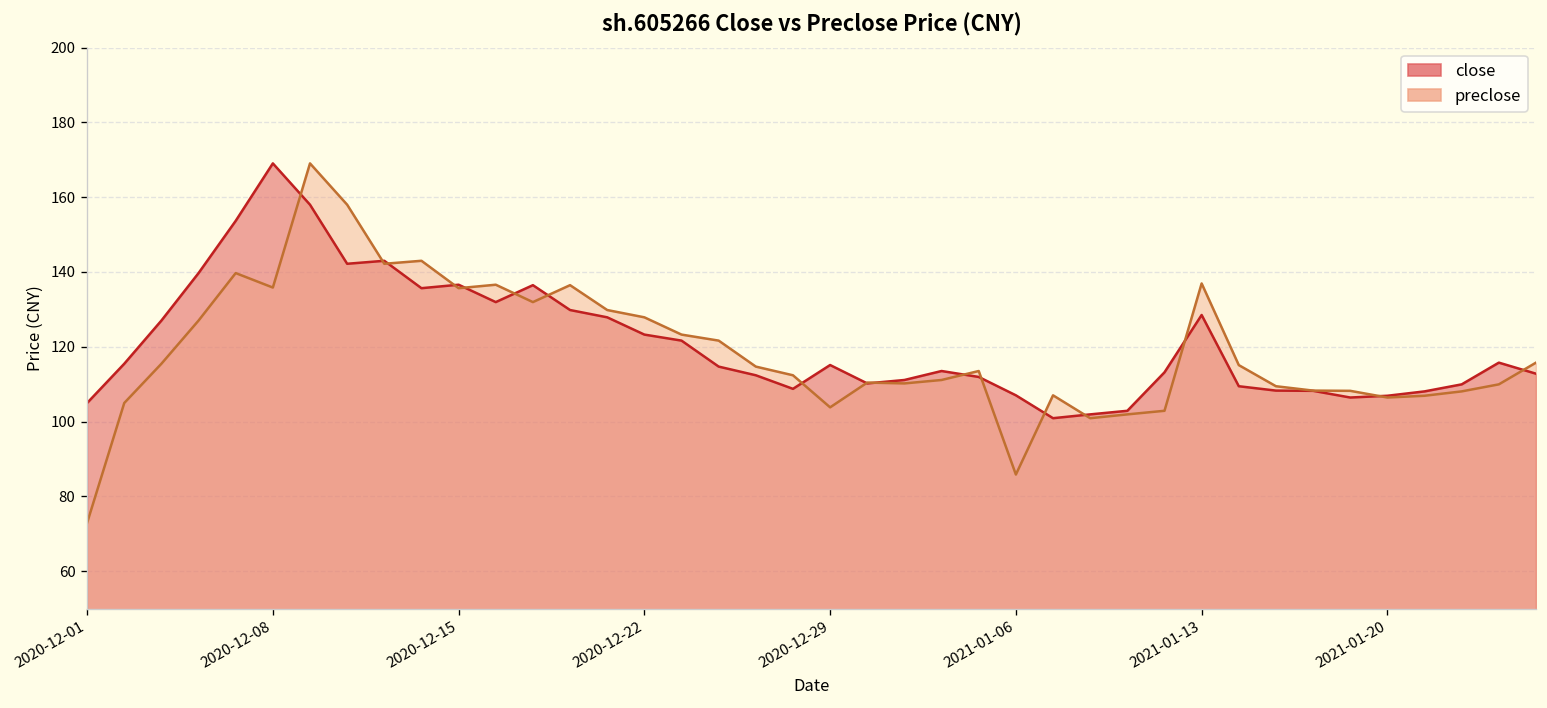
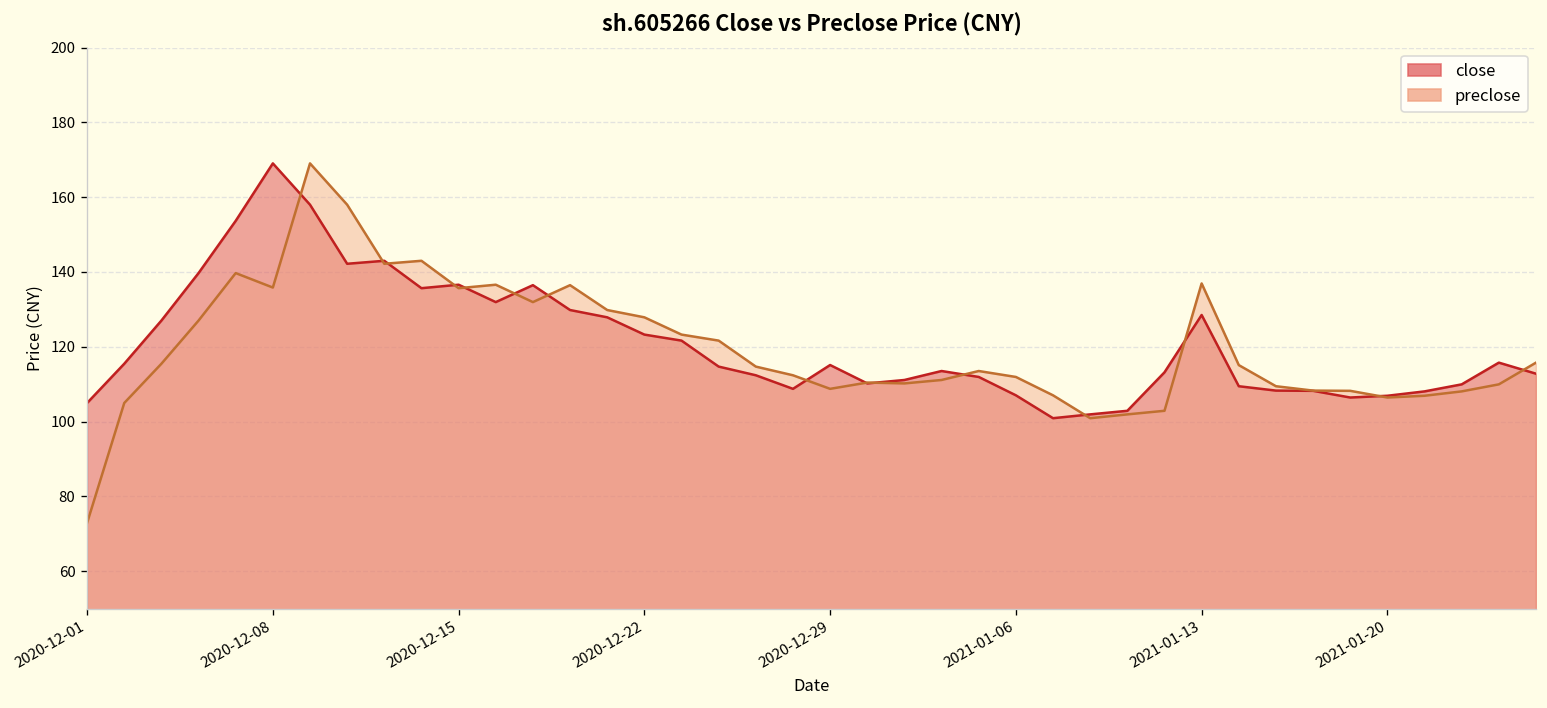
  {
    "close": {
      "2020-12-01": 105,
      "2020-12-08": 169,
      "2020-12-15": 137,
      "2020-12-22": 123,
      "2020-12-29": 115,
      "2021-01-06": 107,
      "2021-01-13": 129
    },
    "preclose": {
      "2020-12-01": 73,
      "2020-12-08": 136,
      "2020-12-15": 136,
      "2020-12-22": 128,
-     "2020-12-29": 104,
-     "2021-01-06": 86,
+     "2020-12-29": 109,
+     "2021-01-06": 112,
      "2021-01-13": 137
    }
  }
